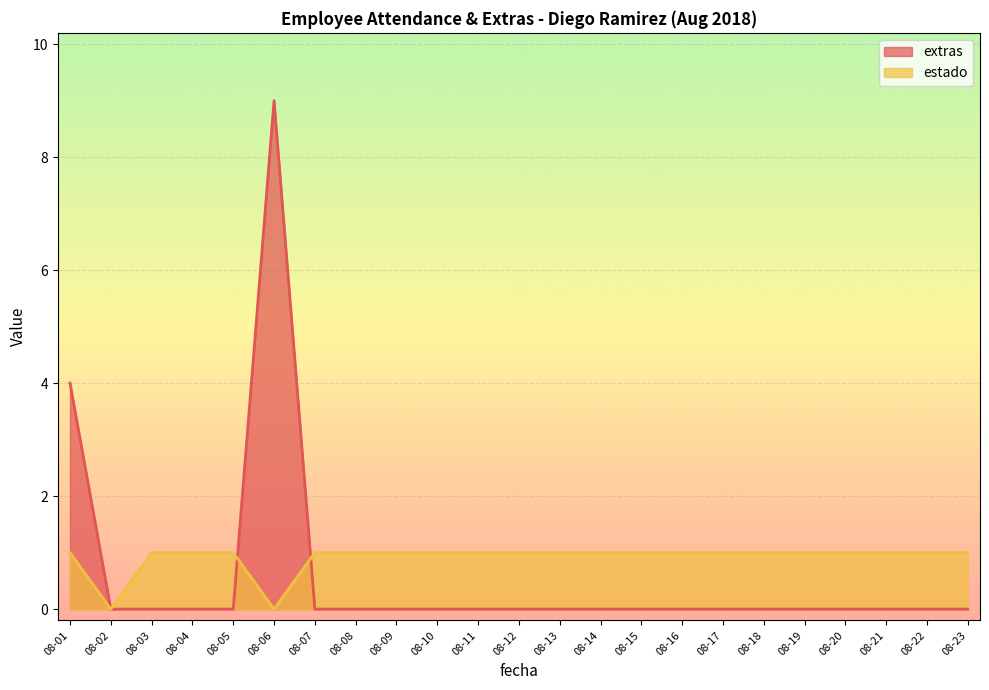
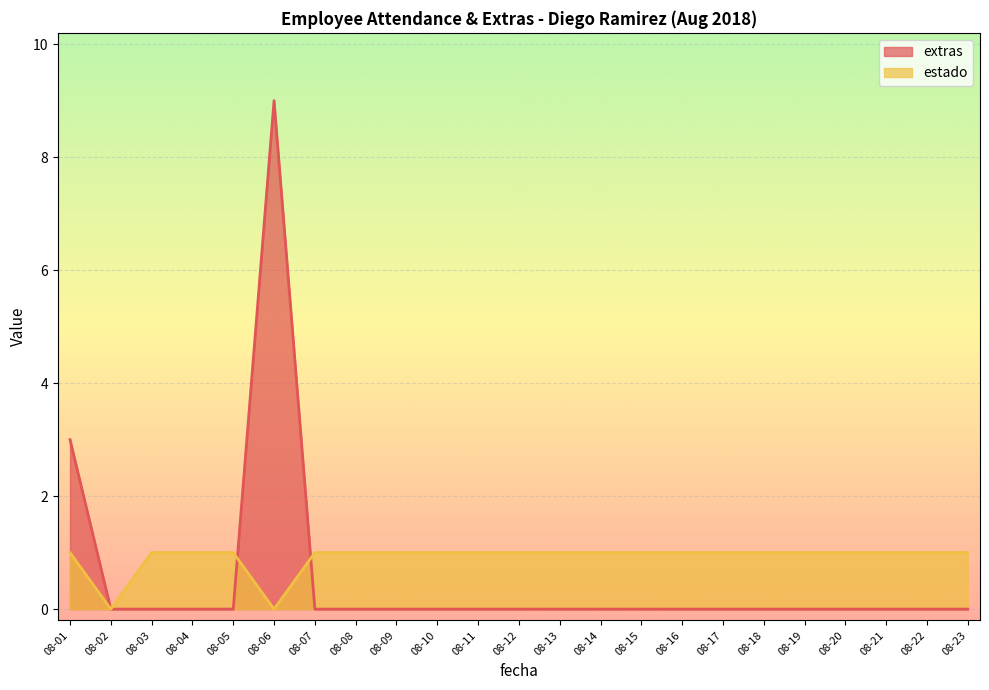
  {
    "extras": {
-     "08-01": 4,
+     "08-01": 3,
      "08-03": 0,
      "08-04": 0,
      "08-05": 0,
      "08-06": 9,
      "08-07": 0,
      "08-08": 0,
      "08-09": 0,
      "08-10": 0,
      "08-11": 0,
      "08-12": 0,
      "08-13": 0,
      "08-14": 0,
      "08-15": 0,
      "08-16": 0,
      "08-17": 0,
      "08-18": 0,
      "08-19": 0,
      "08-20": 0,
      "08-21": 0,
      "08-22": 0,
      "08-23": 0
    },
    "estado": {
      "08-01": 1,
      "08-03": 1,
      "08-04": 1,
      "08-05": 1,
      "08-06": 0,
      "08-07": 1,
      "08-08": 1,
      "08-09": 1,
      "08-10": 1,
      "08-11": 1,
      "08-12": 1,
      "08-13": 1,
      "08-14": 1,
      "08-15": 1,
      "08-16": 1,
      "08-17": 1,
      "08-18": 1,
      "08-19": 1,
      "08-20": 1,
      "08-21": 1,
      "08-22": 1,
      "08-23": 1
    }
  }
